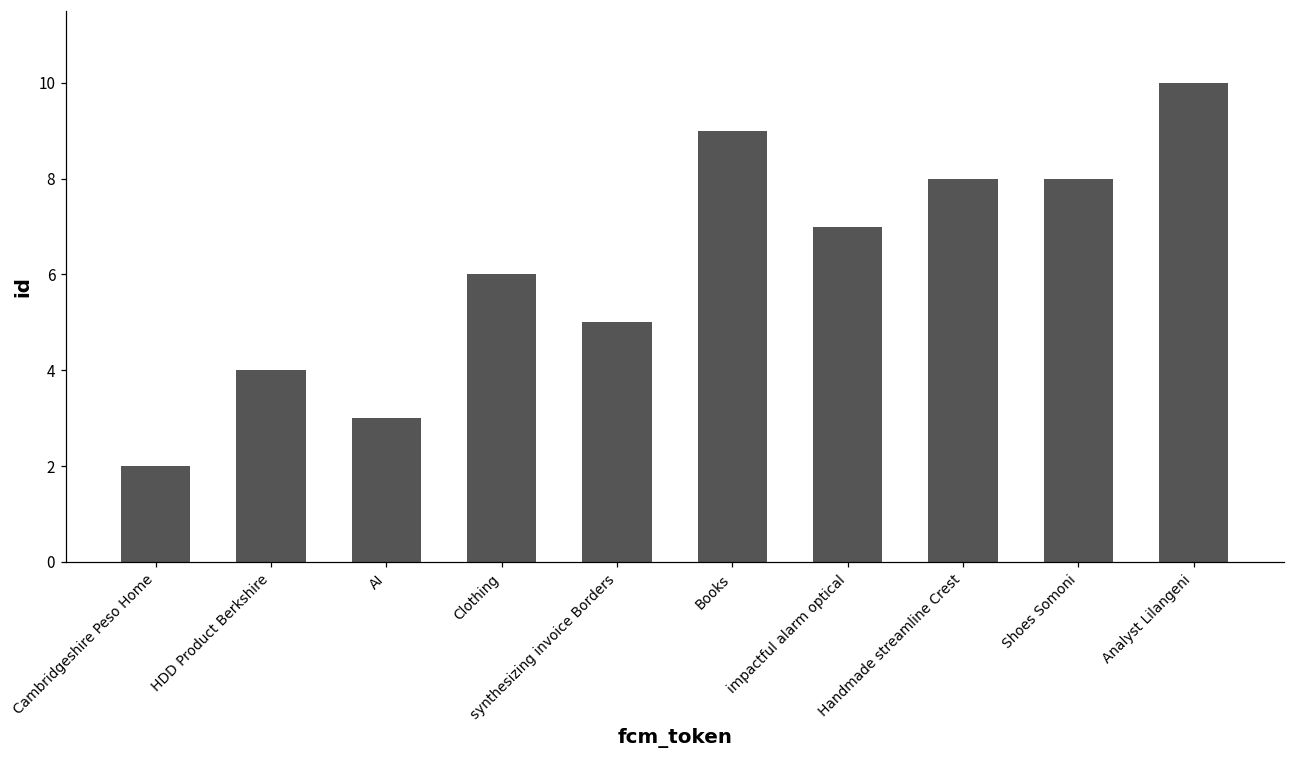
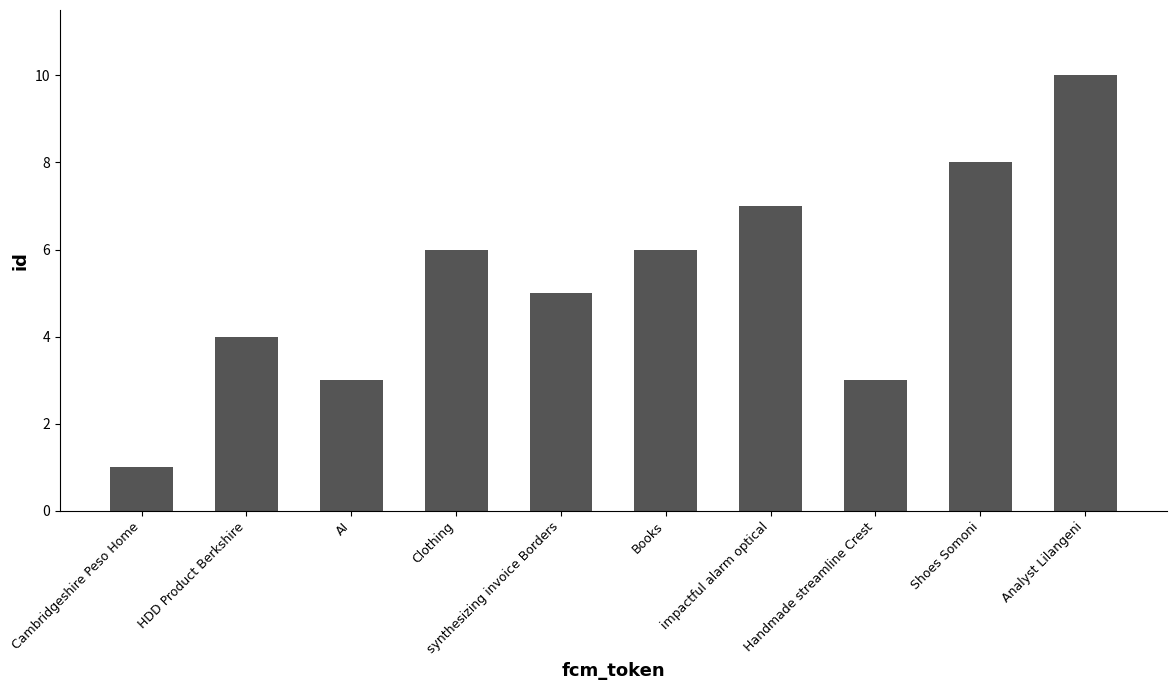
  {
-   "Cambridgeshire Peso Home": 2,
+   "Cambridgeshire Peso Home": 1,
    "HDD Product Berkshire": 4,
    "AI": 3,
    "Clothing": 6,
    "synthesizing invoice Borders": 5,
-   "Books": 9,
+   "Books": 6,
    "impactful alarm optical": 7,
-   "Handmade streamline Crest": 8,
+   "Handmade streamline Crest": 3,
    "Shoes Somoni": 8,
    "Analyst Lilangeni": 10
  }
